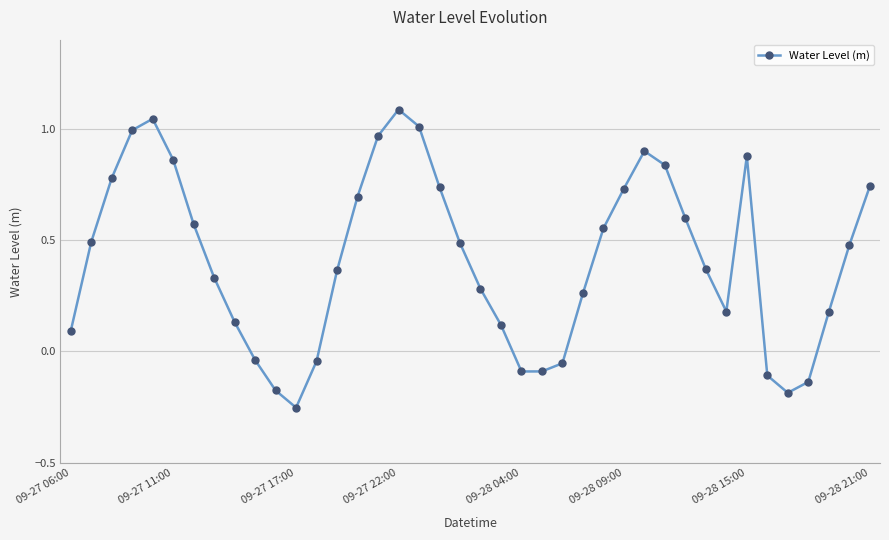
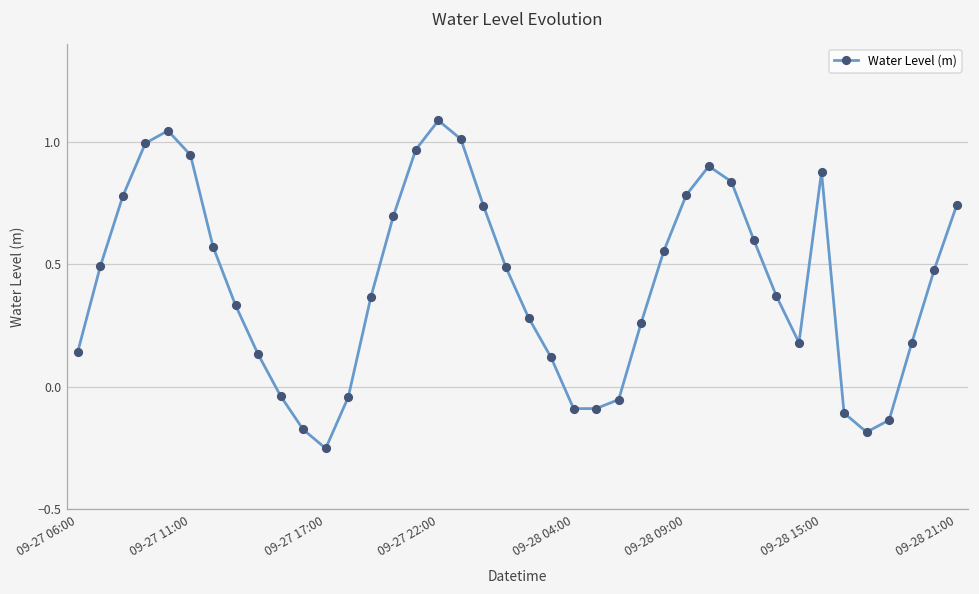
  {
-   "09-27 06:00": 0.09,
-   "09-27 11:00": 0.86,
+   "09-27 06:00": 0.14,
+   "09-27 11:00": 0.95,
    "09-27 17:00": -0.25,
    "09-27 22:00": 1.09,
    "09-28 04:00": -0.09,
-   "09-28 09:00": 0.73,
+   "09-28 09:00": 0.78,
    "09-28 15:00": 0.88,
    "09-28 21:00": 0.74
  }
